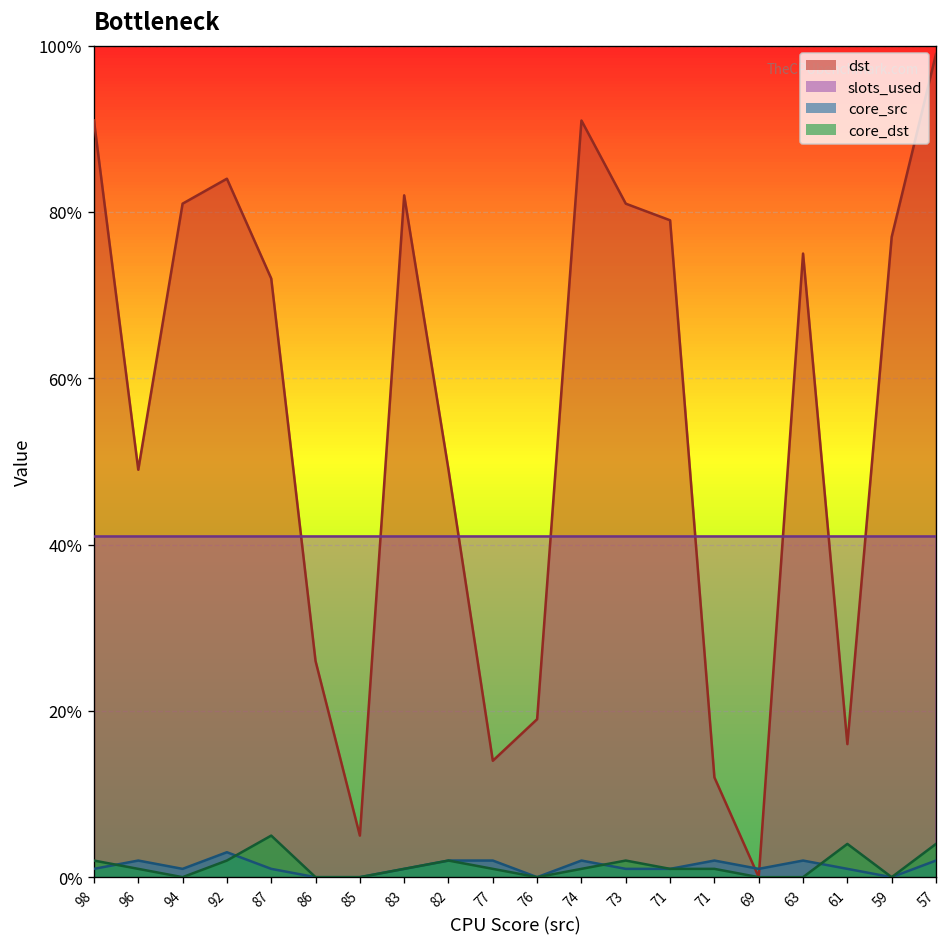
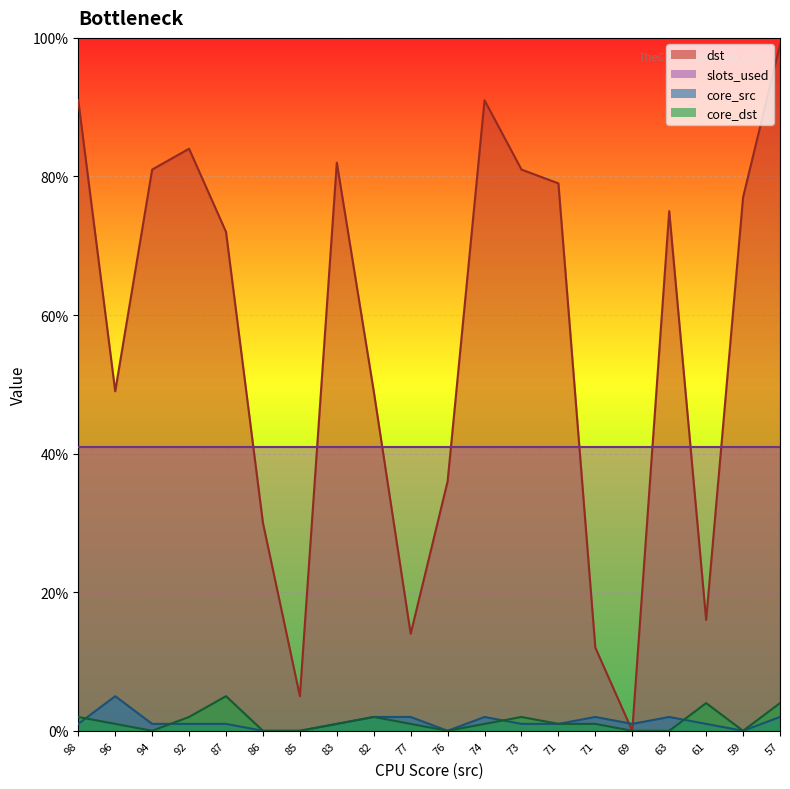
  {
    "dst": {
      "98": "91%",
      "96": "49%",
      "94": "81%",
      "92": "84%",
      "87": "72%",
-     "86": "26%",
+     "86": "30%",
      "85": "5%",
      "83": "82%",
      "82": "49%",
      "77": "14%",
-     "76": "19%",
+     "76": "36%",
      "74": "91%",
      "73": "81%",
      "63": "75%",
      "61": "16%",
      "59": "77%",
      "57": "99%"
    },
    "slots_used": {
      "98": "41%",
      "96": "41%",
      "94": "41%",
      "92": "41%",
      "87": "41%",
      "86": "41%",
      "85": "41%",
      "83": "41%",
      "82": "41%",
      "77": "41%",
      "76": "41%",
      "74": "41%",
      "73": "41%",
      "69": "41%",
      "63": "41%",
      "61": "41%",
      "59": "41%",
      "57": "41%"
    },
    "core_src": {
      "98": "1%",
-     "96": "2%",
+     "96": "5%",
      "94": "1%",
-     "92": "3%",
+     "92": "1%",
      "87": "1%",
      "77": "2%",
      "74": "2%",
      "73": "1%",
      "69": "1%",
      "63": "2%",
      "61": "1%",
      "57": "2%"
    },
    "core_dst": {
      "98": "2%",
      "96": "1%",
      "94": "0%",
      "92": "2%",
      "87": "5%",
      "77": "1%",
      "74": "1%",
      "73": "2%",
      "63": "0%",
      "61": "4%",
      "57": "4%"
    }
  }
